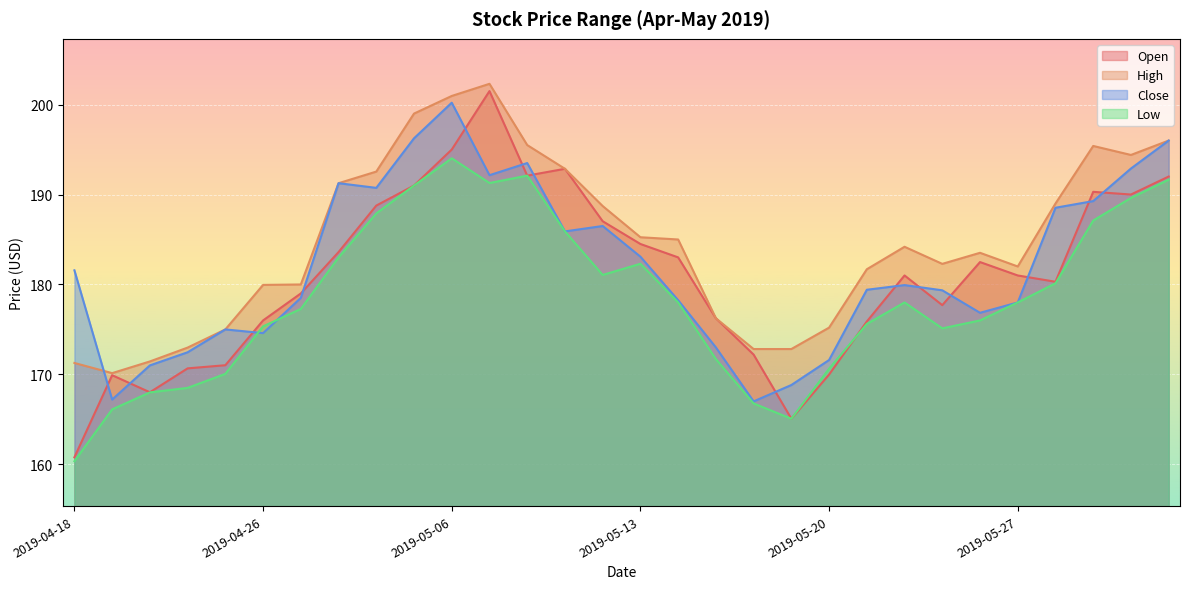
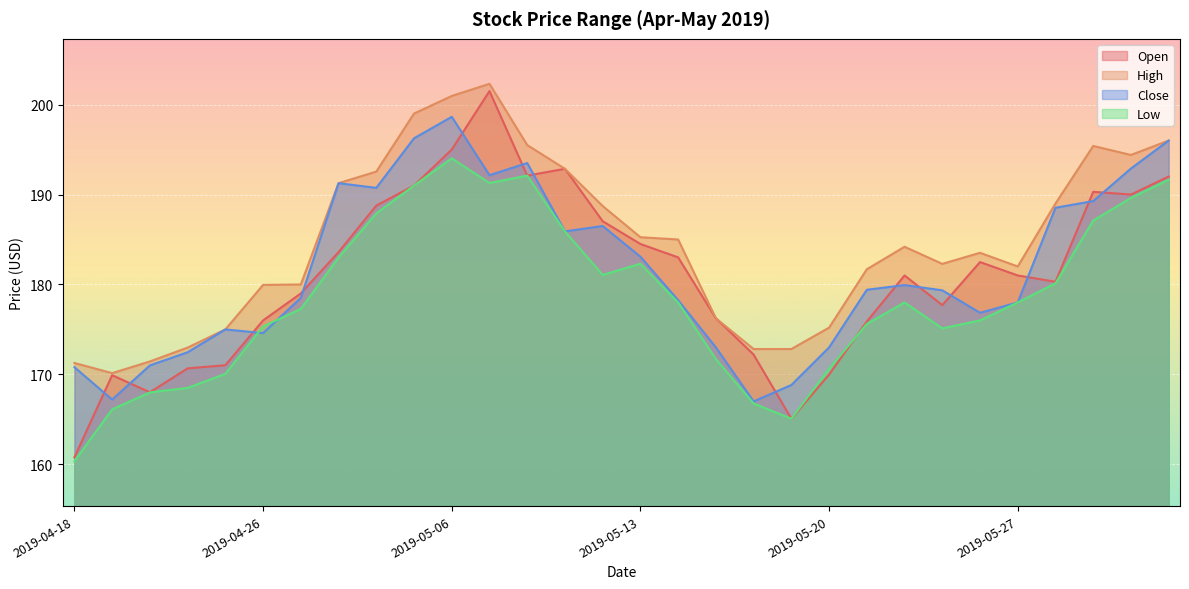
  {
    "Close": {
-     "2019-04-18": 182,
+     "2019-04-18": 171,
      "2019-04-26": 175,
-     "2019-05-06": 200,
+     "2019-05-06": 199,
      "2019-05-13": 183,
-     "2019-05-20": 172
+     "2019-05-20": 173
    },
    "Low": {
      "2019-04-18": 160,
      "2019-04-26": 175,
      "2019-05-06": 194,
      "2019-05-13": 182,
      "2019-05-20": 171
    }
  }
